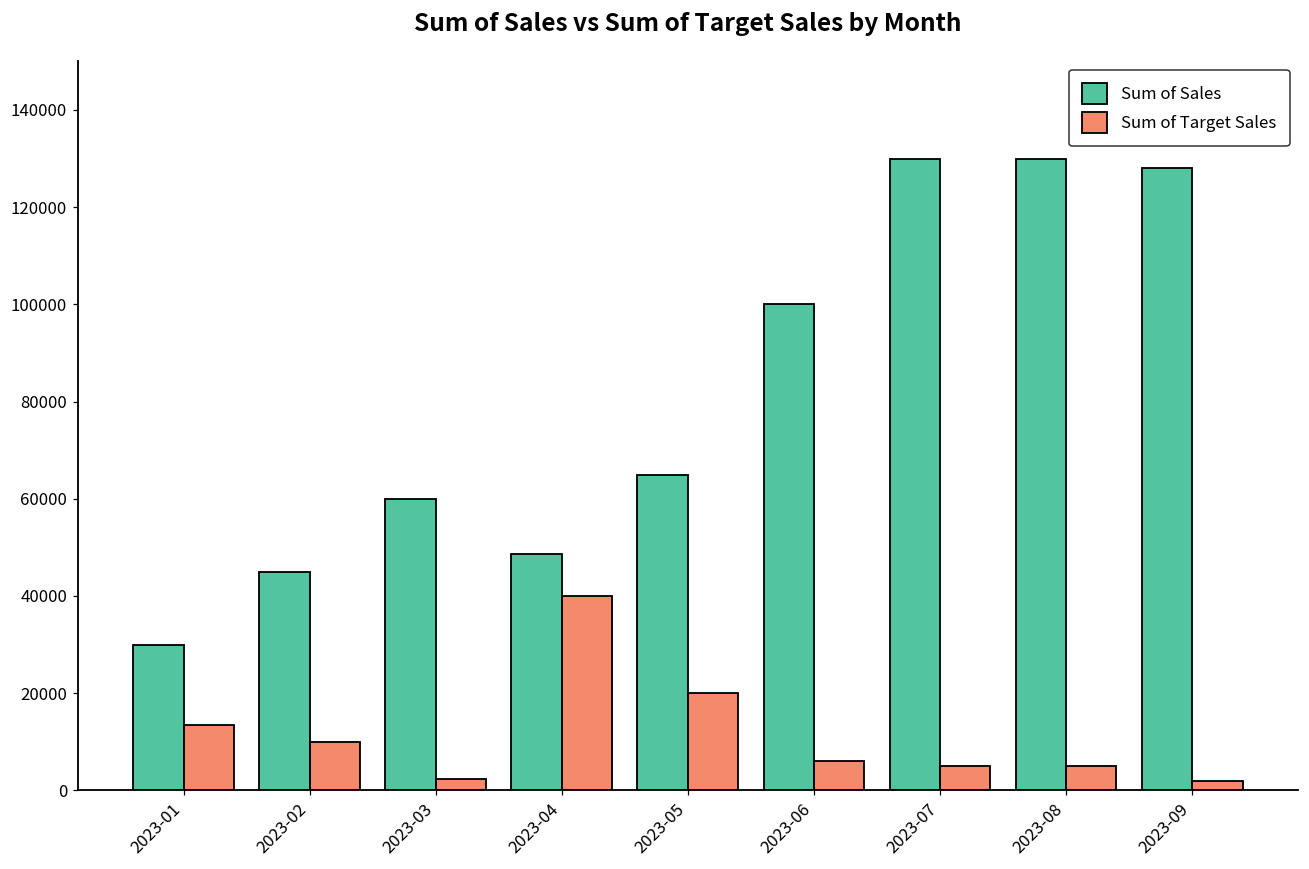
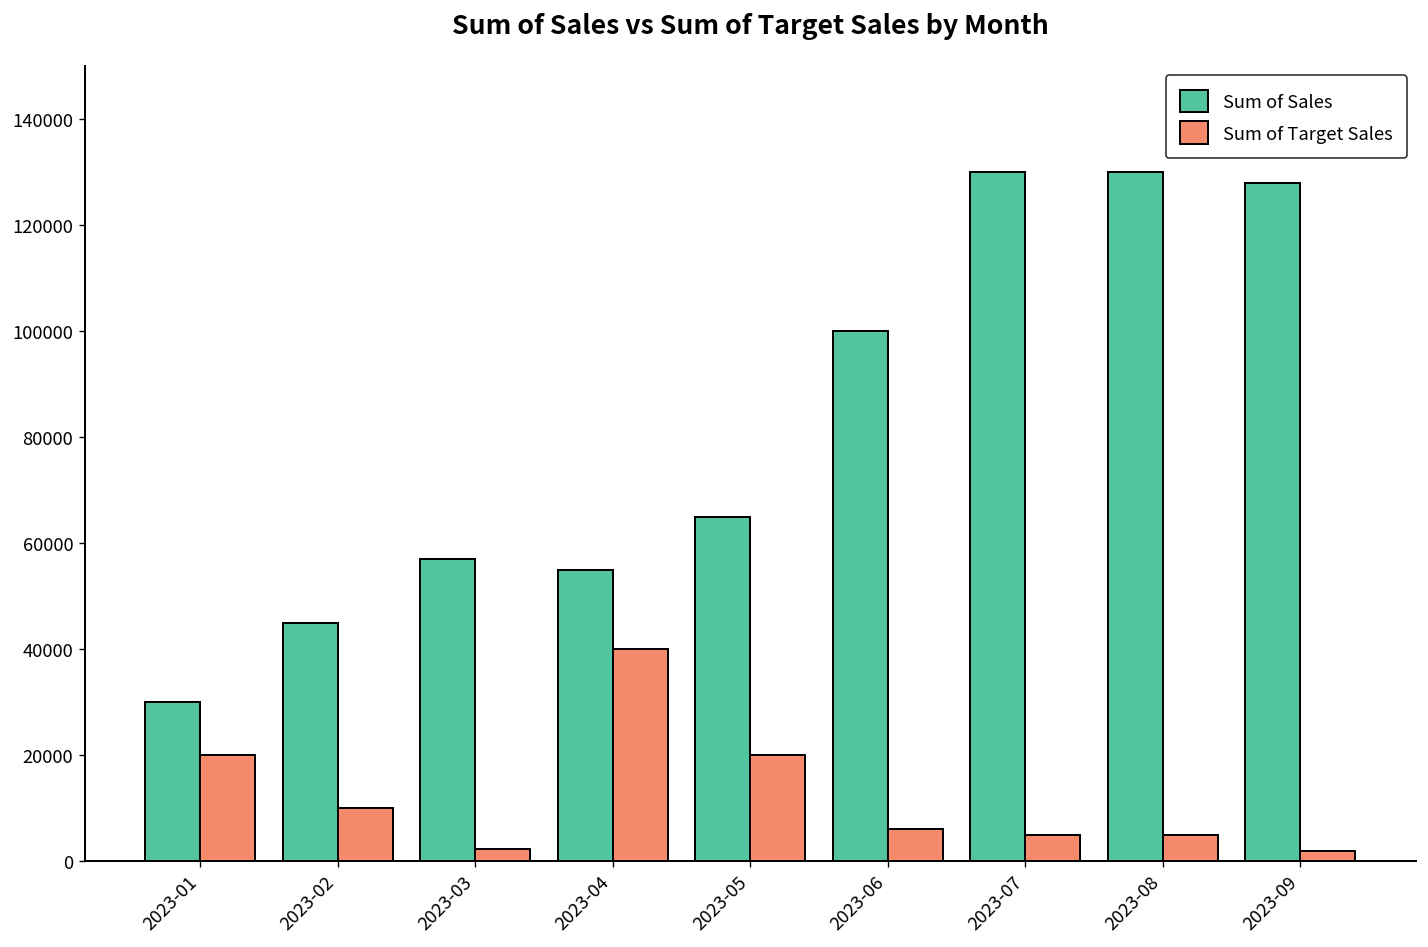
  {
    "Sum of Sales": {
      "2023-01": 30000,
      "2023-02": 45000,
-     "2023-03": 60000,
-     "2023-04": 49000,
+     "2023-03": 57000,
+     "2023-04": 55000,
      "2023-05": 65000,
      "2023-06": 100000,
      "2023-07": 130000,
      "2023-08": 130000,
      "2023-09": 128000
    },
    "Sum of Target Sales": {
-     "2023-01": 13000,
+     "2023-01": 20000,
      "2023-02": 10000,
      "2023-03": 2000,
      "2023-04": 40000,
      "2023-05": 20000,
      "2023-06": 6000,
      "2023-07": 5000,
      "2023-08": 5000,
      "2023-09": 2000
    }
  }
